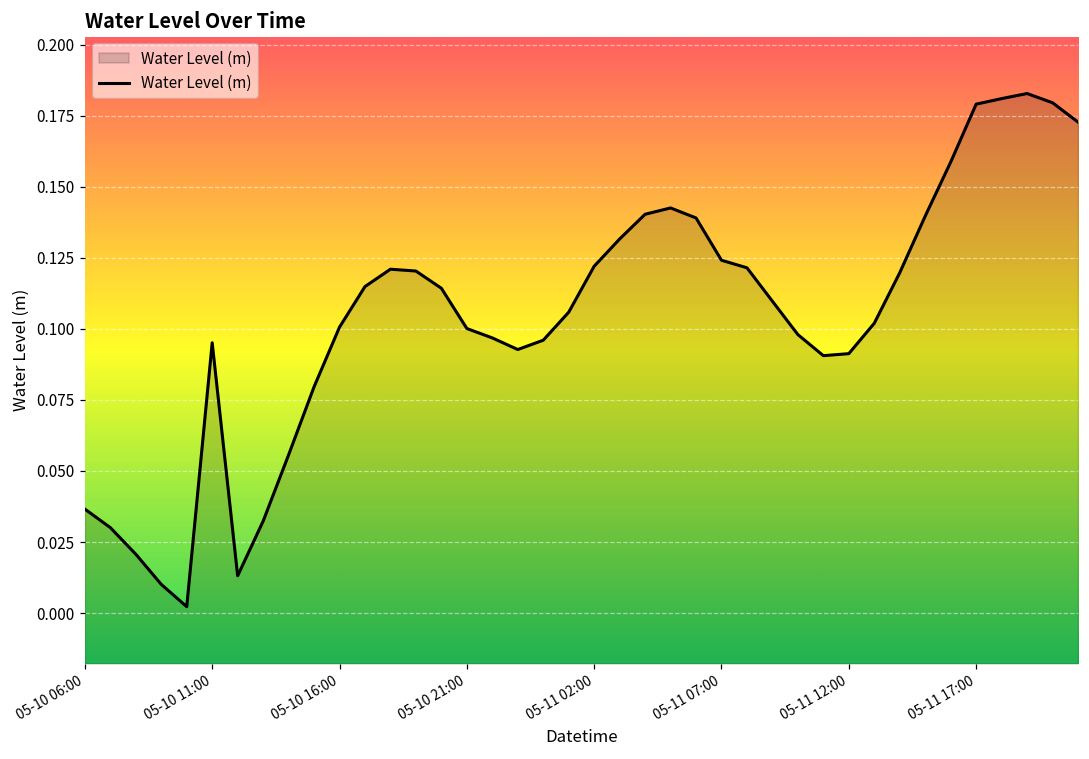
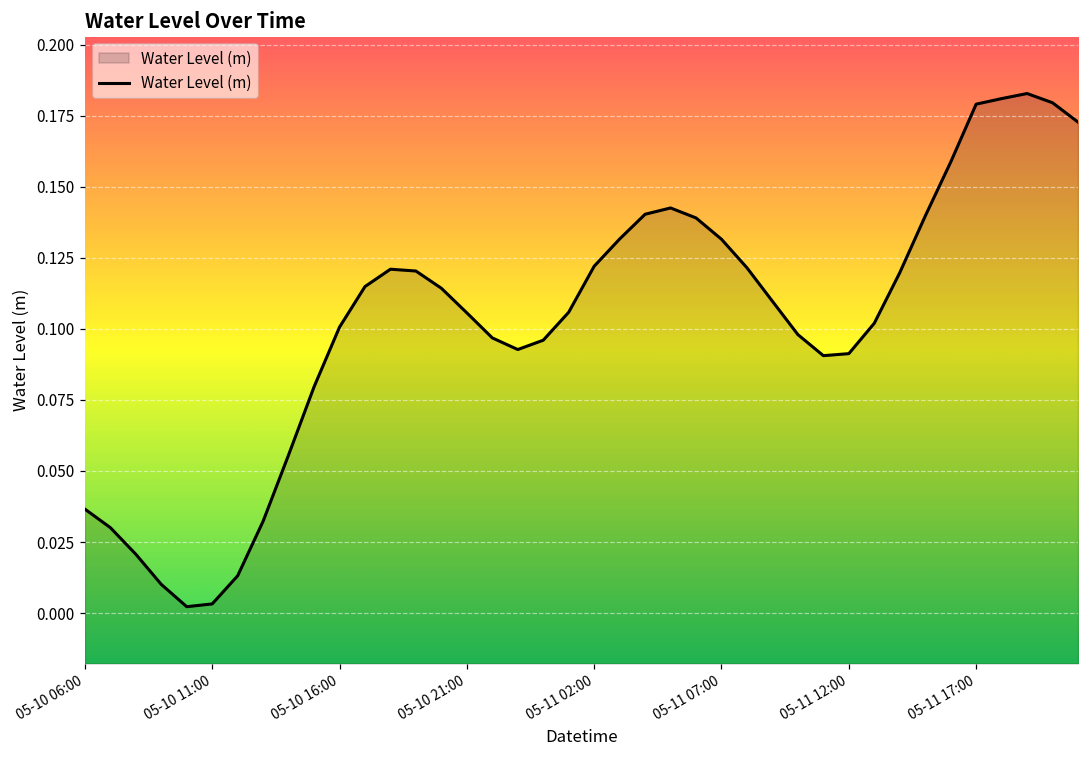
  {
    "05-10 06:00": 0.037,
-   "05-10 11:00": 0.095,
+   "05-10 11:00": 0.003,
    "05-10 16:00": 0.101,
-   "05-10 21:00": 0.100,
+   "05-10 21:00": 0.106,
    "05-11 02:00": 0.122,
-   "05-11 07:00": 0.124,
+   "05-11 07:00": 0.132,
    "05-11 12:00": 0.091,
    "05-11 17:00": 0.179
  }
